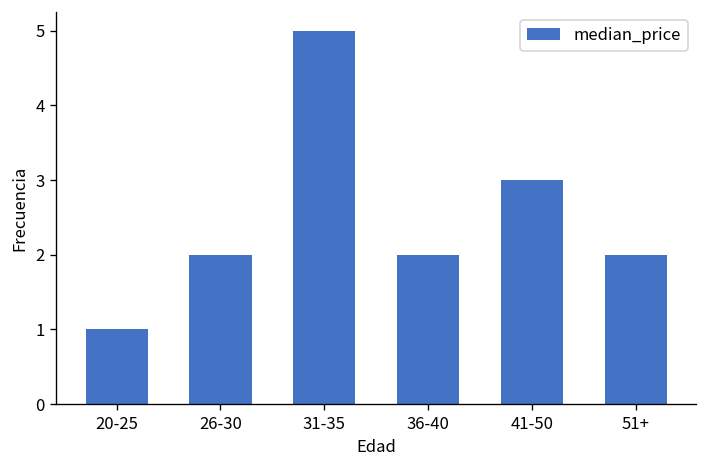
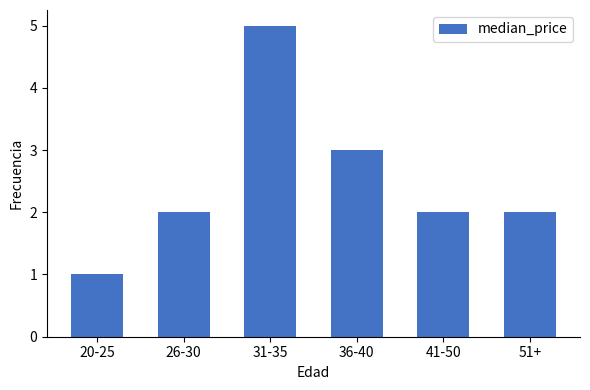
  {
    "20-25": 1,
    "26-30": 2,
    "31-35": 5,
-   "36-40": 2,
-   "41-50": 3,
+   "36-40": 3,
+   "41-50": 2,
    "51+": 2
  }
